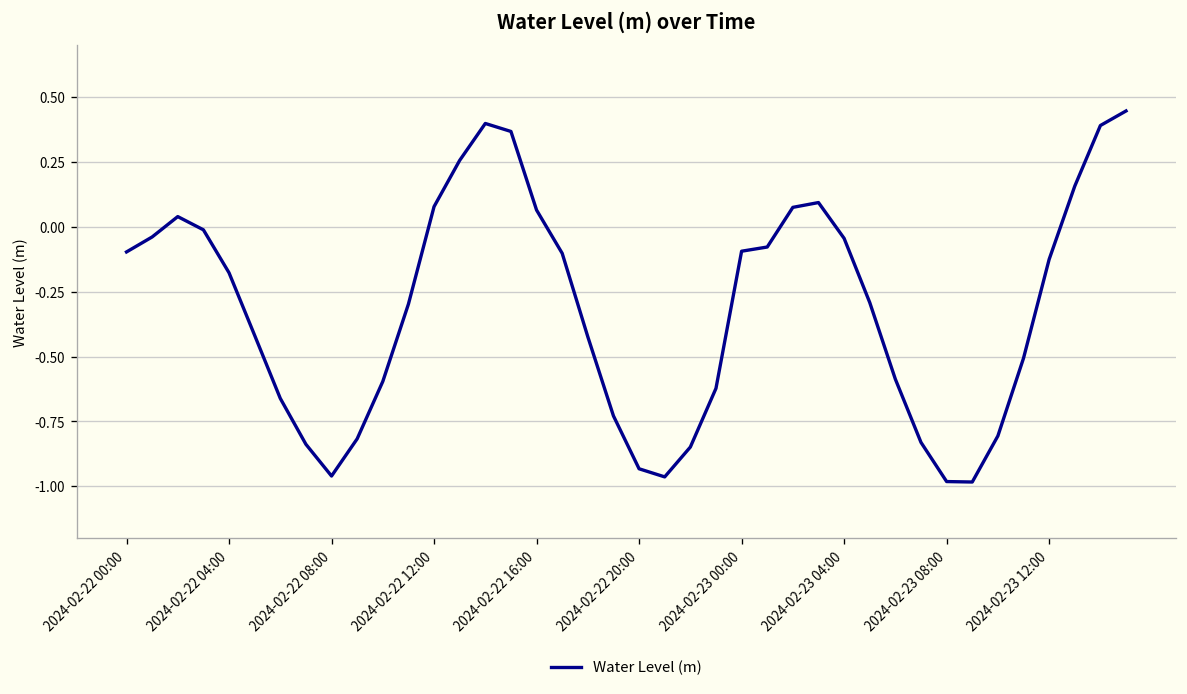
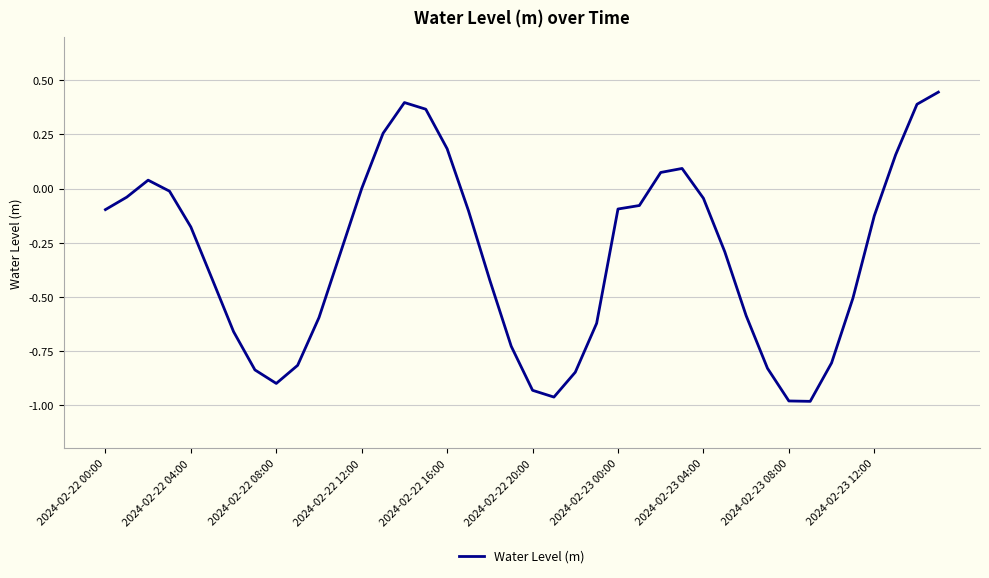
  {
    "2024-02-22 00:00": -0.10,
    "2024-02-22 04:00": -0.18,
-   "2024-02-22 08:00": -0.96,
-   "2024-02-22 12:00": 0.08,
-   "2024-02-22 16:00": 0.06,
+   "2024-02-22 08:00": -0.90,
+   "2024-02-22 12:00": 0.00,
+   "2024-02-22 16:00": 0.18,
    "2024-02-22 20:00": -0.93,
    "2024-02-23 00:00": -0.09,
    "2024-02-23 04:00": -0.04,
    "2024-02-23 08:00": -0.98,
    "2024-02-23 12:00": -0.13
  }
